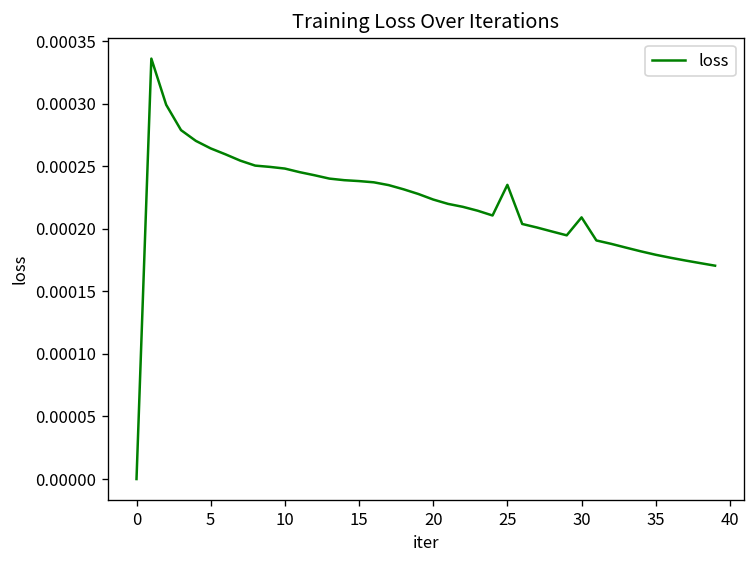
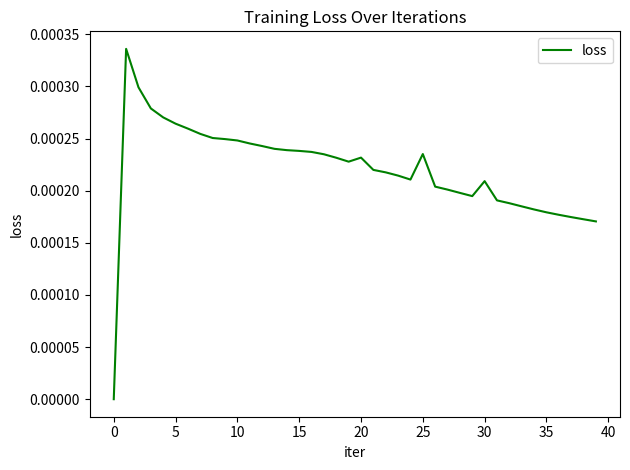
  {
    "0": 0.000000,
    "5": 0.000264,
    "10": 0.000248,
    "15": 0.000238,
-   "20": 0.000223,
+   "20": 0.000232,
    "25": 0.000235,
    "30": 0.000209,
    "35": 0.000179
  }
